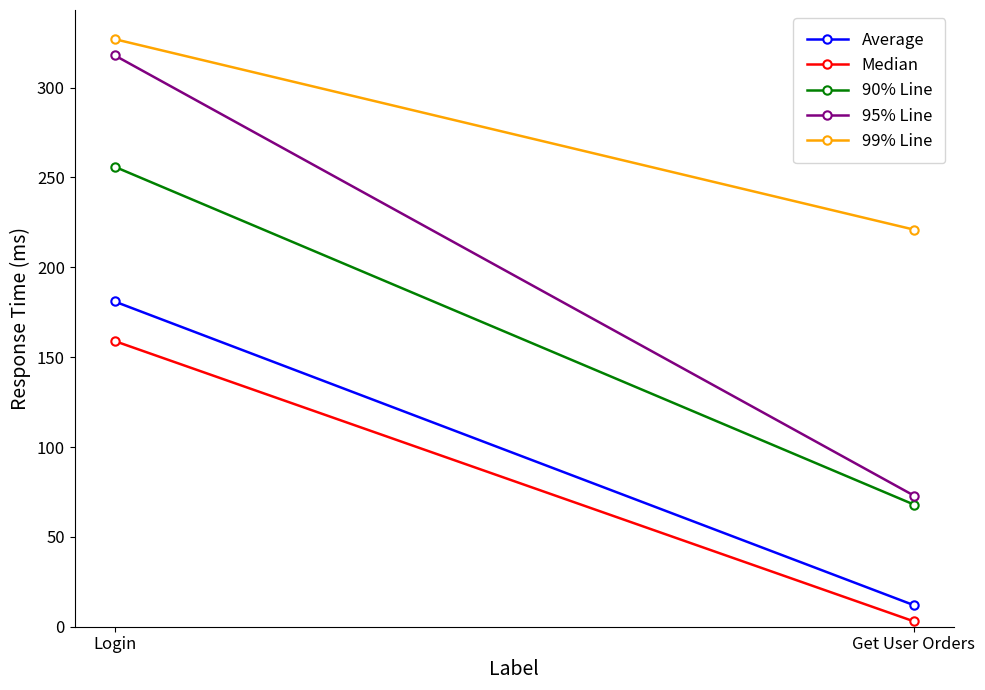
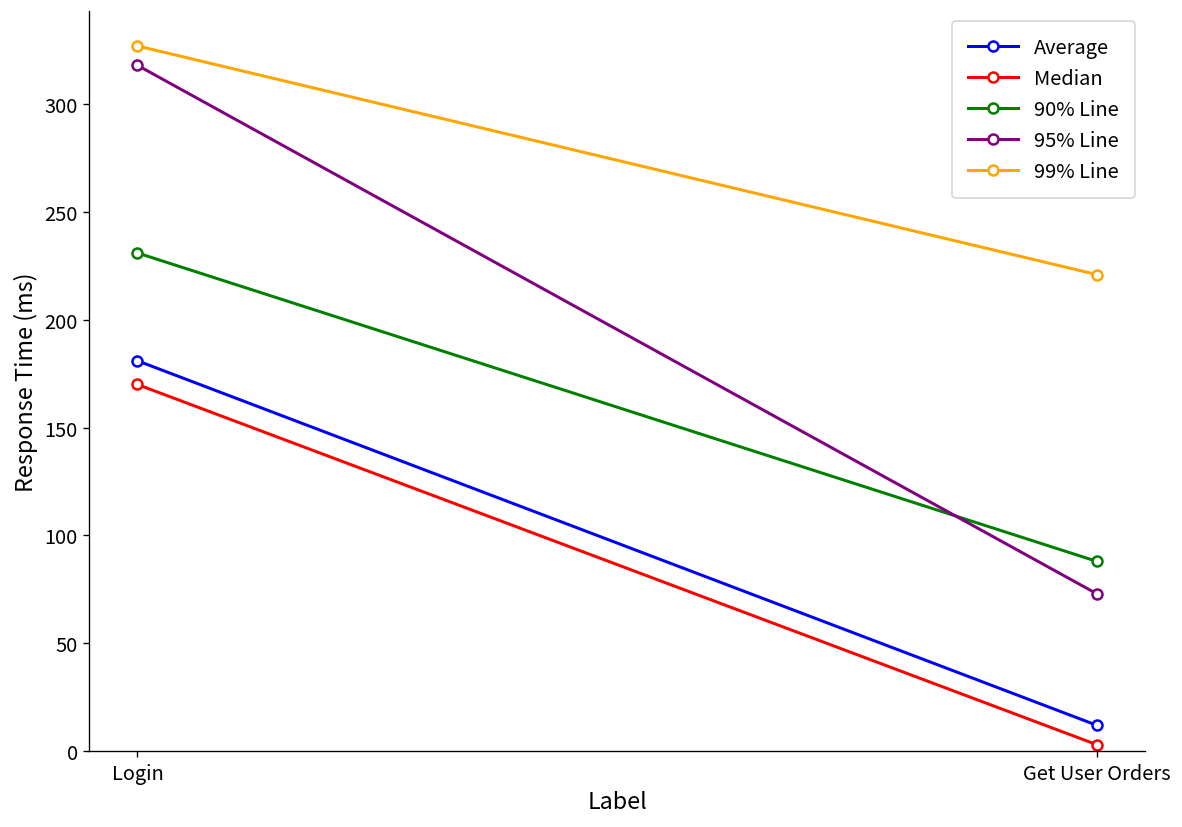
  {
    "Average": {
      "Login": 181,
      "Get User Orders": 12
    },
    "Median": {
-     "Login": 159,
+     "Login": 170,
      "Get User Orders": 3
    },
    "90% Line": {
-     "Login": 256,
-     "Get User Orders": 68
+     "Login": 231,
+     "Get User Orders": 88
    },
    "95% Line": {
      "Login": 318,
      "Get User Orders": 73
    },
    "99% Line": {
      "Login": 327,
      "Get User Orders": 221
    }
  }
